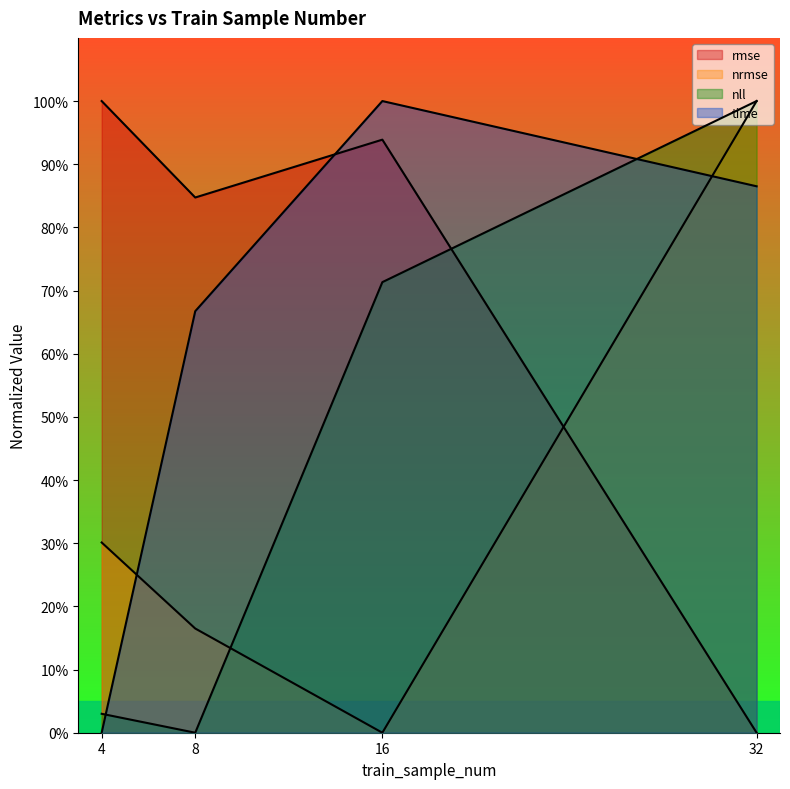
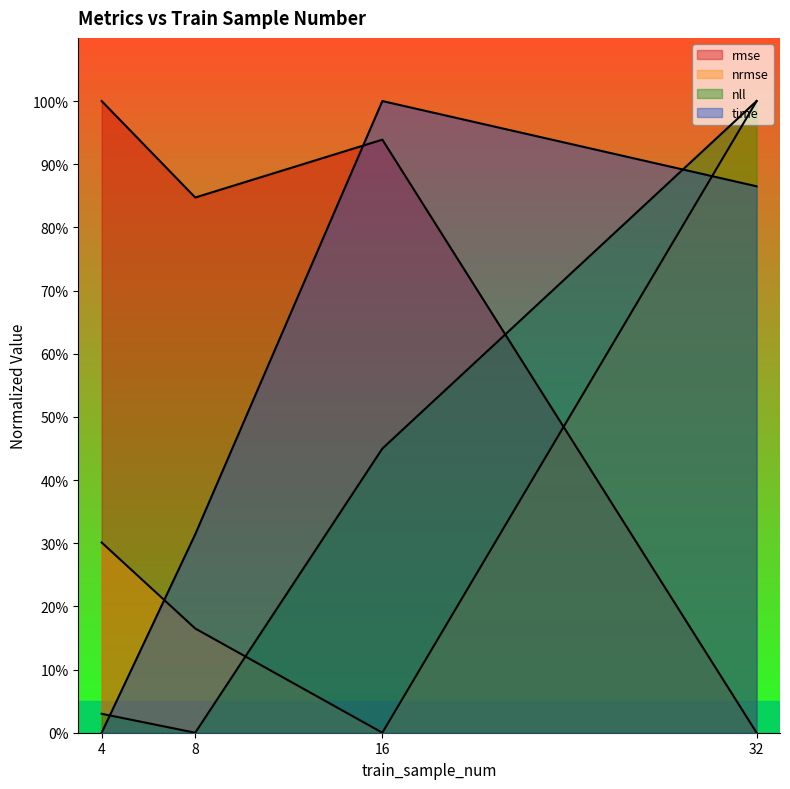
  {
    "rmse": {
      "4": "100%",
      "8": "85%",
      "16": "94%"
    },
    "nrmse": {
      "4": "30%",
      "8": "16%"
    },
    "nll": {
-     "16": "71%"
+     "16": "45%"
    },
    "time": {
-     "8": "67%",
+     "8": "31%",
      "16": "100%",
      "32": "87%"
    }
  }
